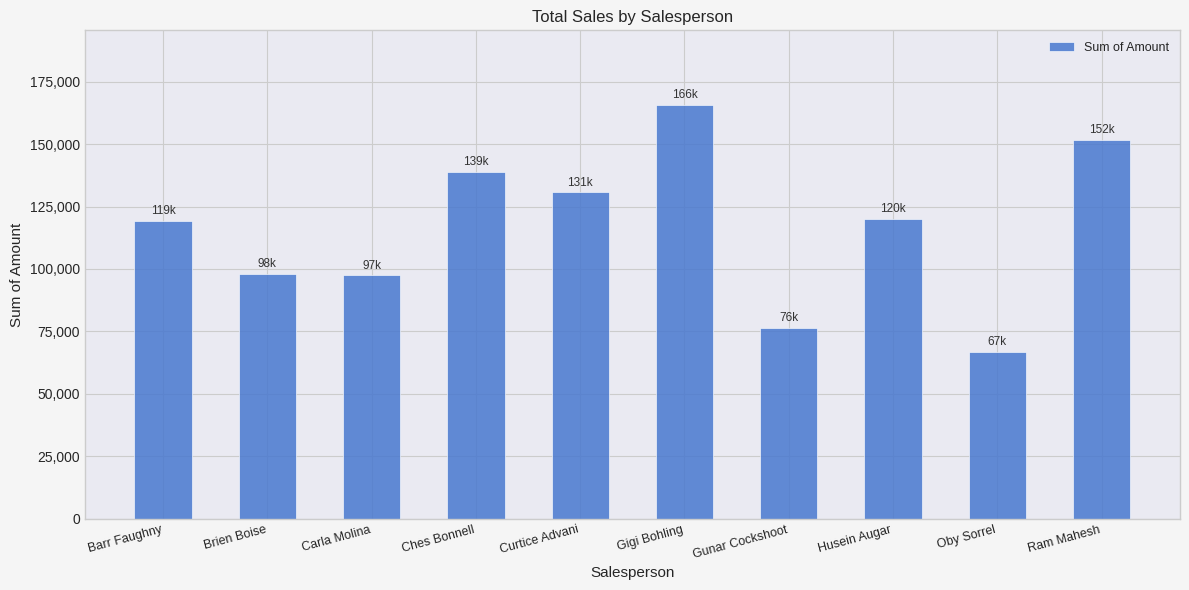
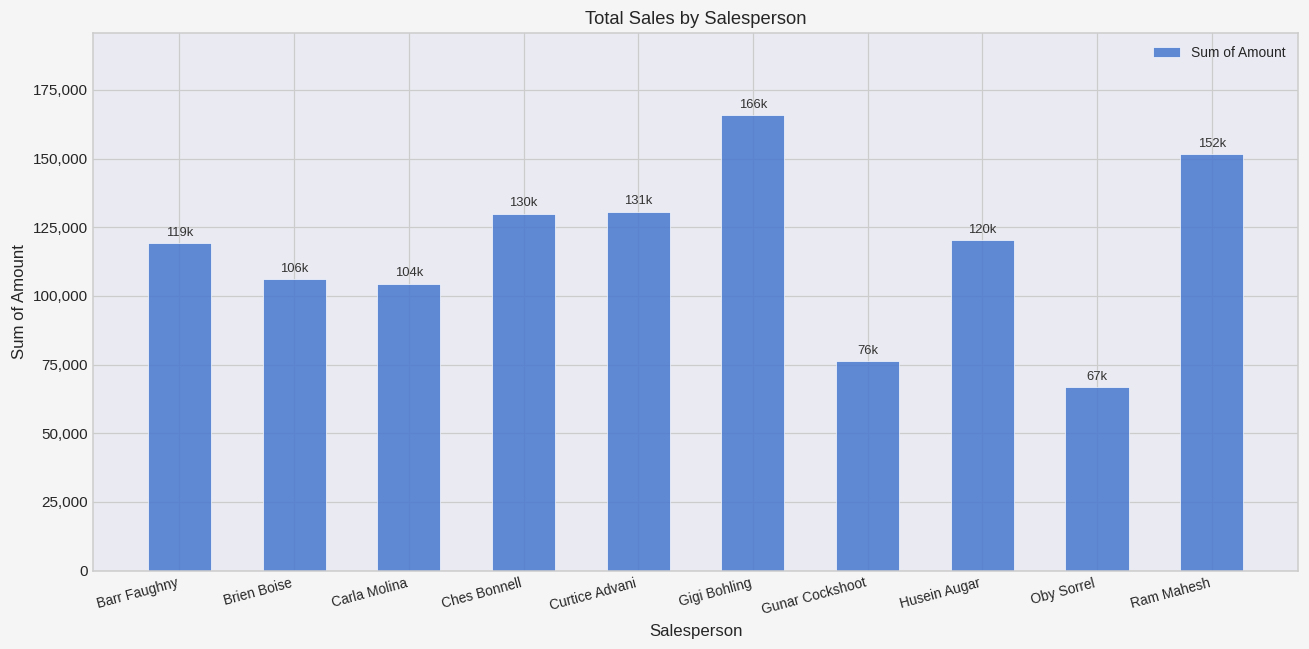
  {
    "Barr Faughny": "119k",
-   "Brien Boise": "98k",
-   "Carla Molina": "97k",
-   "Ches Bonnell": "139k",
+   "Brien Boise": "106k",
+   "Carla Molina": "104k",
+   "Ches Bonnell": "130k",
    "Curtice Advani": "131k",
    "Gigi Bohling": "166k",
    "Gunar Cockshoot": "76k",
    "Husein Augar": "120k",
    "Oby Sorrel": "67k",
    "Ram Mahesh": "152k"
  }
